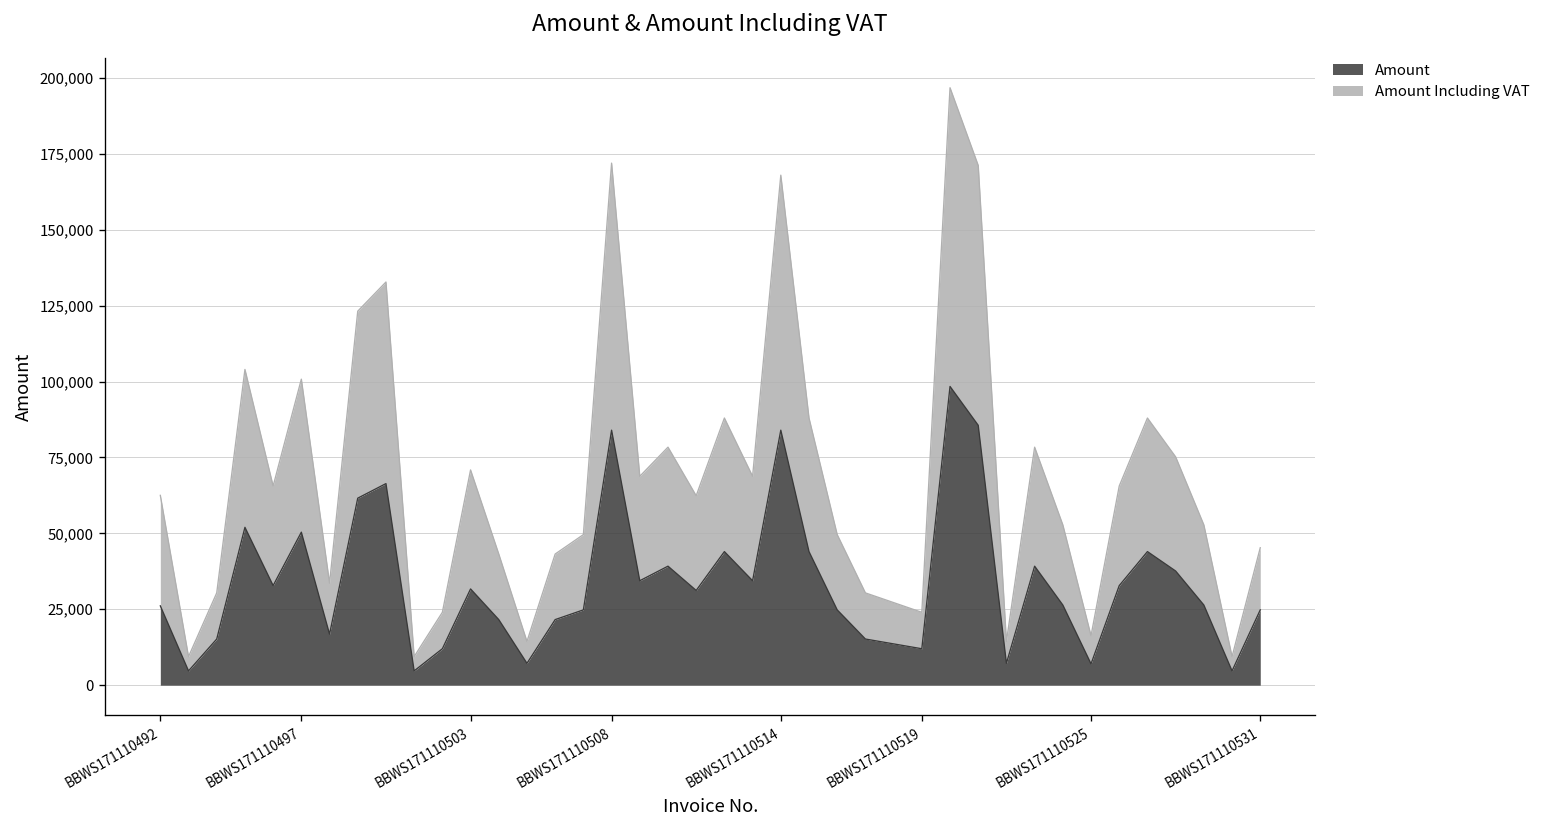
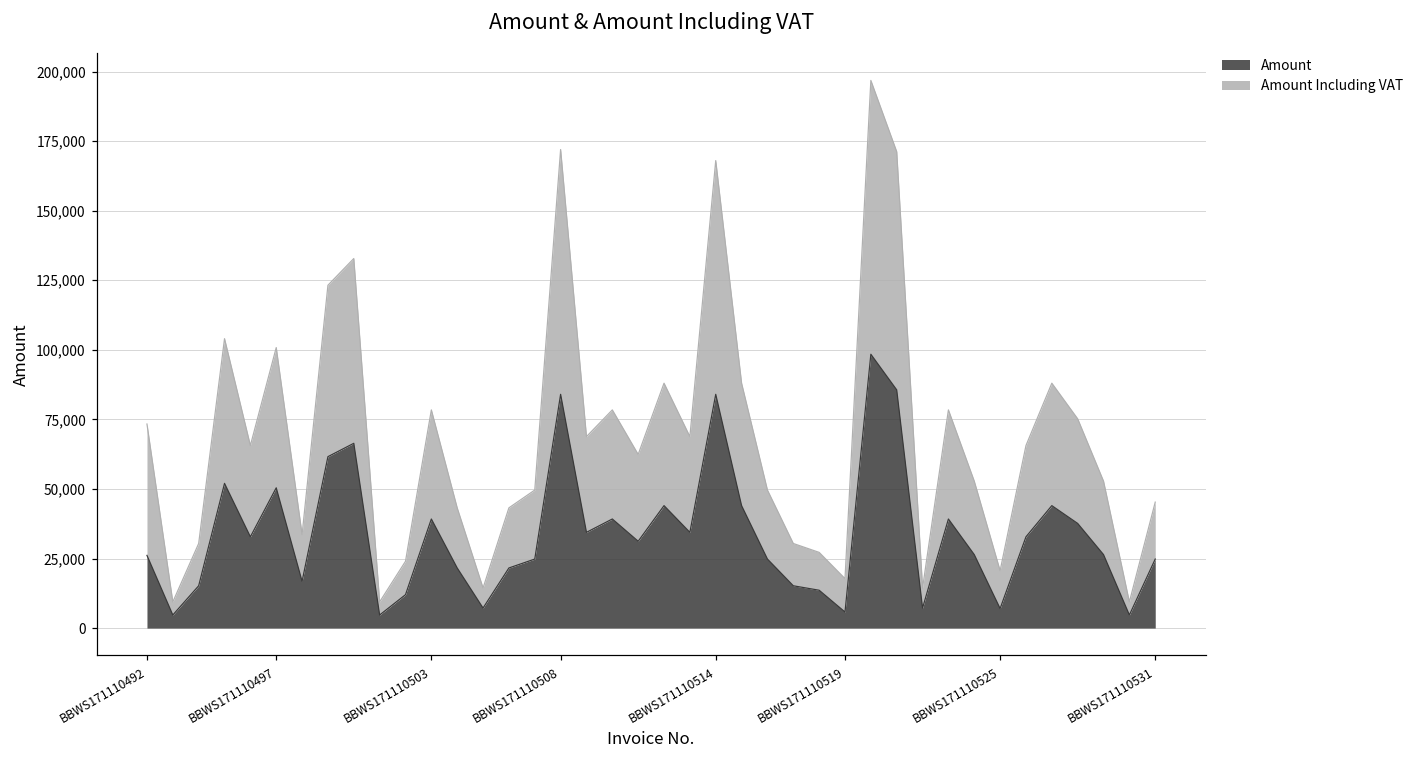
  {
    "Amount": {
      "BBWS171110492": "26,000",
      "BBWS171110497": "50,000",
-     "BBWS171110503": "32,000",
+     "BBWS171110503": "39,000",
      "BBWS171110508": "84,000",
      "BBWS171110514": "84,000",
-     "BBWS171110519": "12,000",
+     "BBWS171110519": "6,000",
      "BBWS171110525": "7,000",
      "BBWS171110531": "25,000"
    },
    "Amount Including VAT": {
-     "BBWS171110492": "36,000",
+     "BBWS171110492": "47,000",
      "BBWS171110497": "50,000",
      "BBWS171110503": "39,000",
      "BBWS171110508": "88,000",
      "BBWS171110514": "84,000",
      "BBWS171110519": "12,000",
-     "BBWS171110525": "9,000",
+     "BBWS171110525": "14,000",
      "BBWS171110531": "20,000"
    }
  }
